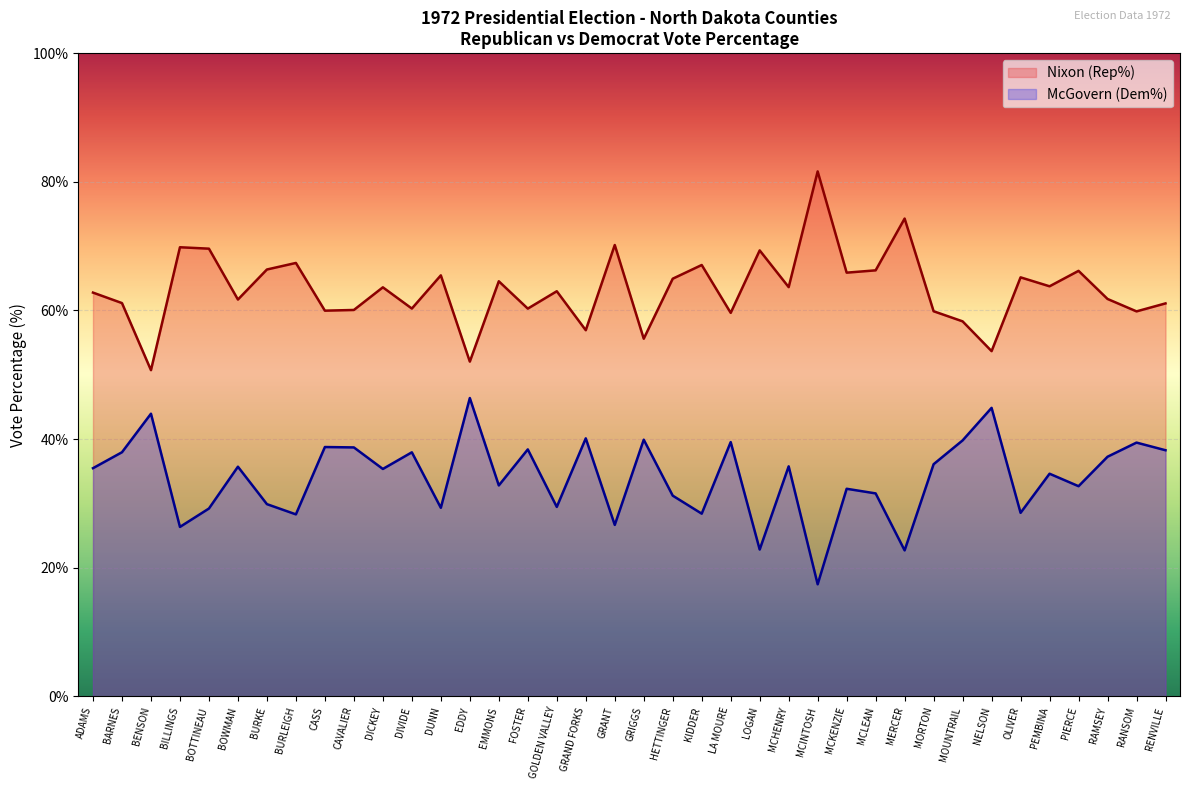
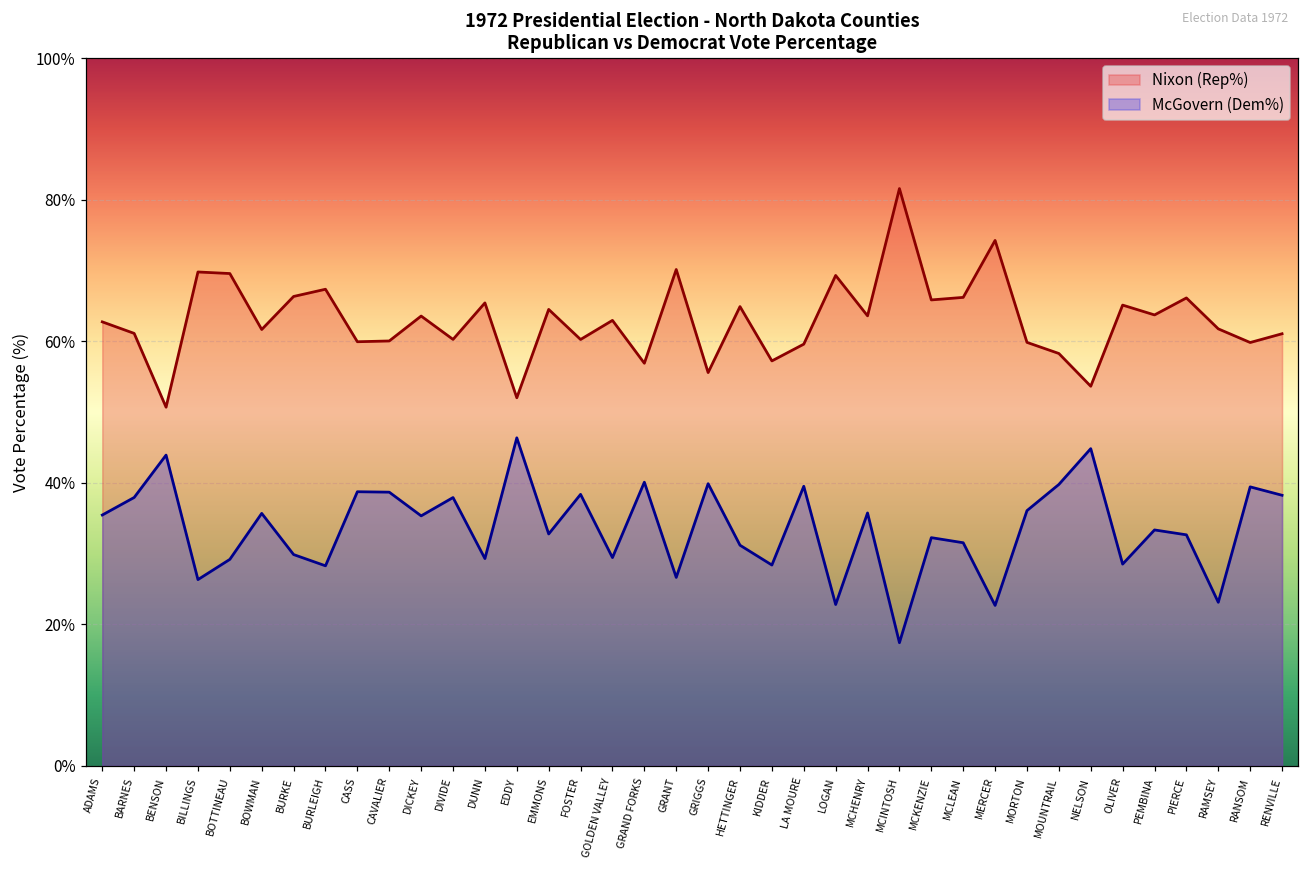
  {
    "Nixon (Rep%)": {
      "ADAMS": "63%",
      "BARNES": "61%",
      "BENSON": "51%",
      "BILLINGS": "70%",
      "BOTTINEAU": "70%",
      "BOWMAN": "62%",
      "BURKE": "66%",
      "BURLEIGH": "67%",
      "CASS": "60%",
      "CAVALIER": "60%",
      "DICKEY": "64%",
      "DIVIDE": "60%",
      "DUNN": "65%",
      "EDDY": "52%",
      "EMMONS": "65%",
      "FOSTER": "60%",
      "GOLDEN VALLEY": "63%",
      "GRAND FORKS": "57%",
      "GRANT": "70%",
      "GRIGGS": "56%",
      "HETTINGER": "65%",
-     "KIDDER": "67%",
+     "KIDDER": "57%",
      "LA MOURE": "60%",
      "LOGAN": "69%",
      "MCHENRY": "64%",
      "MCINTOSH": "82%",
      "MCKENZIE": "66%",
      "MCLEAN": "66%",
      "MERCER": "74%",
      "MORTON": "60%",
      "MOUNTRAIL": "58%",
      "NELSON": "54%",
      "OLIVER": "65%",
      "PEMBINA": "64%",
      "PIERCE": "66%",
      "RAMSEY": "62%",
      "RANSOM": "60%",
      "RENVILLE": "61%"
    },
    "McGovern (Dem%)": {
      "ADAMS": "35%",
      "BARNES": "38%",
      "BENSON": "44%",
      "BILLINGS": "26%",
      "BOTTINEAU": "29%",
      "BOWMAN": "36%",
      "BURKE": "30%",
      "BURLEIGH": "28%",
      "CASS": "39%",
      "CAVALIER": "39%",
      "DICKEY": "35%",
      "DIVIDE": "38%",
      "DUNN": "29%",
      "EDDY": "46%",
      "EMMONS": "33%",
      "FOSTER": "38%",
      "GOLDEN VALLEY": "29%",
      "GRAND FORKS": "40%",
      "GRANT": "27%",
      "GRIGGS": "40%",
      "HETTINGER": "31%",
      "KIDDER": "28%",
      "LA MOURE": "40%",
      "LOGAN": "23%",
      "MCHENRY": "36%",
      "MCINTOSH": "17%",
      "MCKENZIE": "32%",
      "MCLEAN": "32%",
      "MERCER": "23%",
      "MORTON": "36%",
      "MOUNTRAIL": "40%",
      "NELSON": "45%",
      "OLIVER": "29%",
-     "PEMBINA": "35%",
+     "PEMBINA": "33%",
      "PIERCE": "33%",
-     "RAMSEY": "37%",
+     "RAMSEY": "23%",
      "RANSOM": "39%",
      "RENVILLE": "38%"
    }
  }
